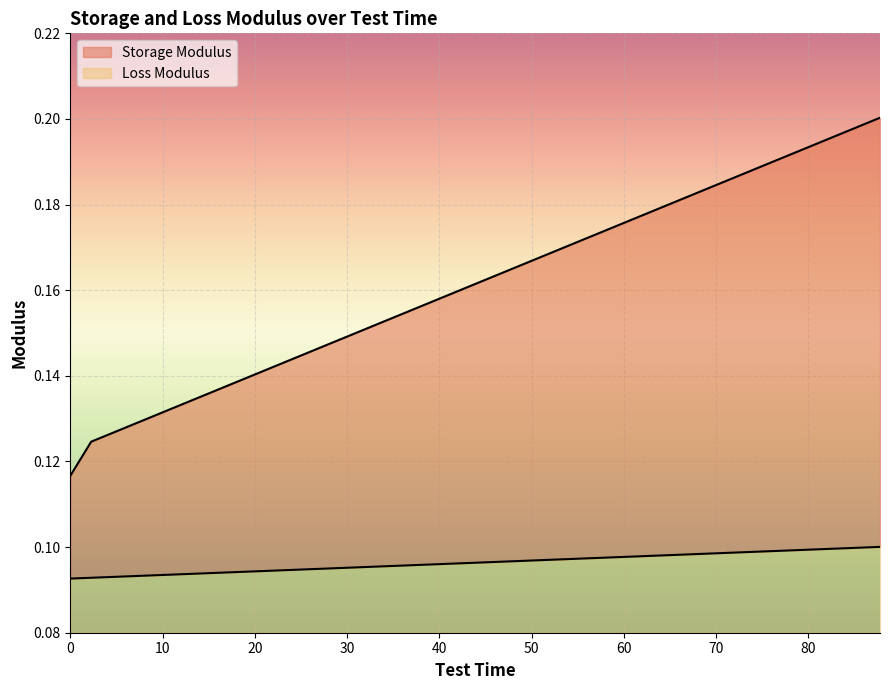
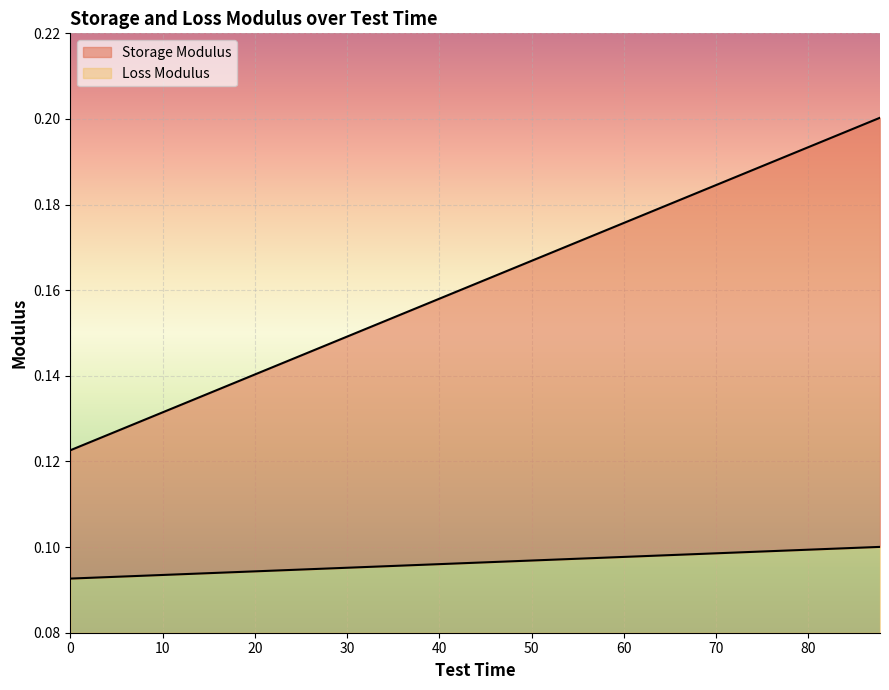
  {
    "Storage Modulus": {
-     "0": 0.117
+     "0": 0.123
    },
    "Loss Modulus": {
      "0": 0.093
    }
  }
